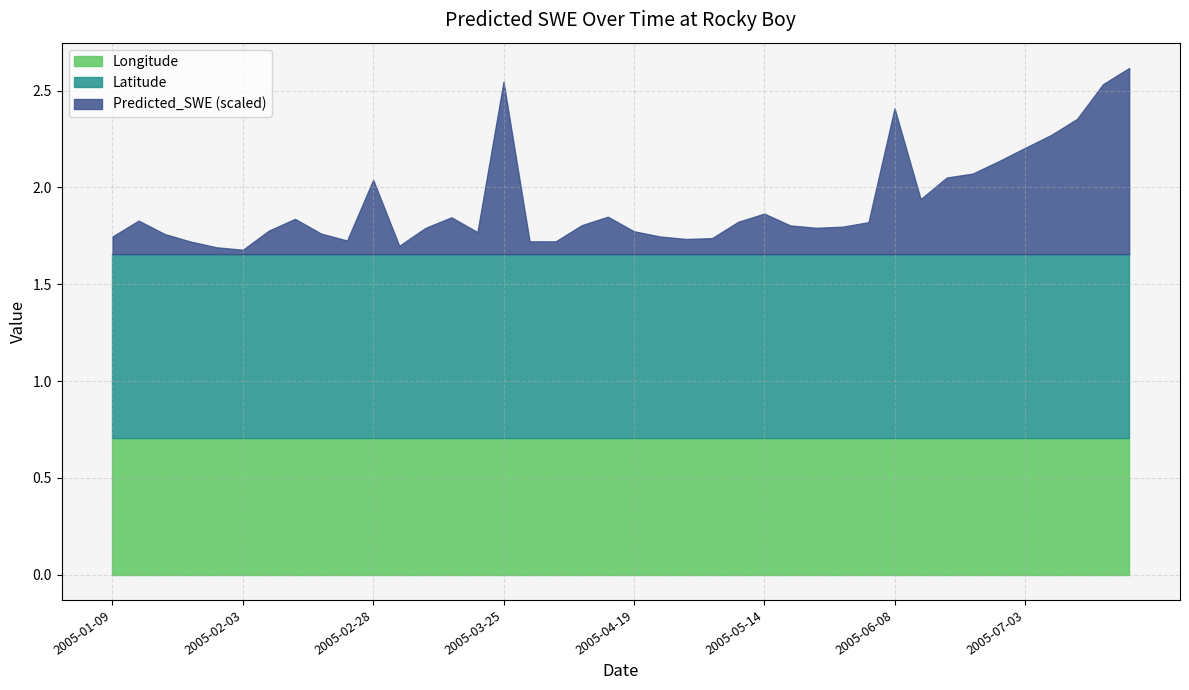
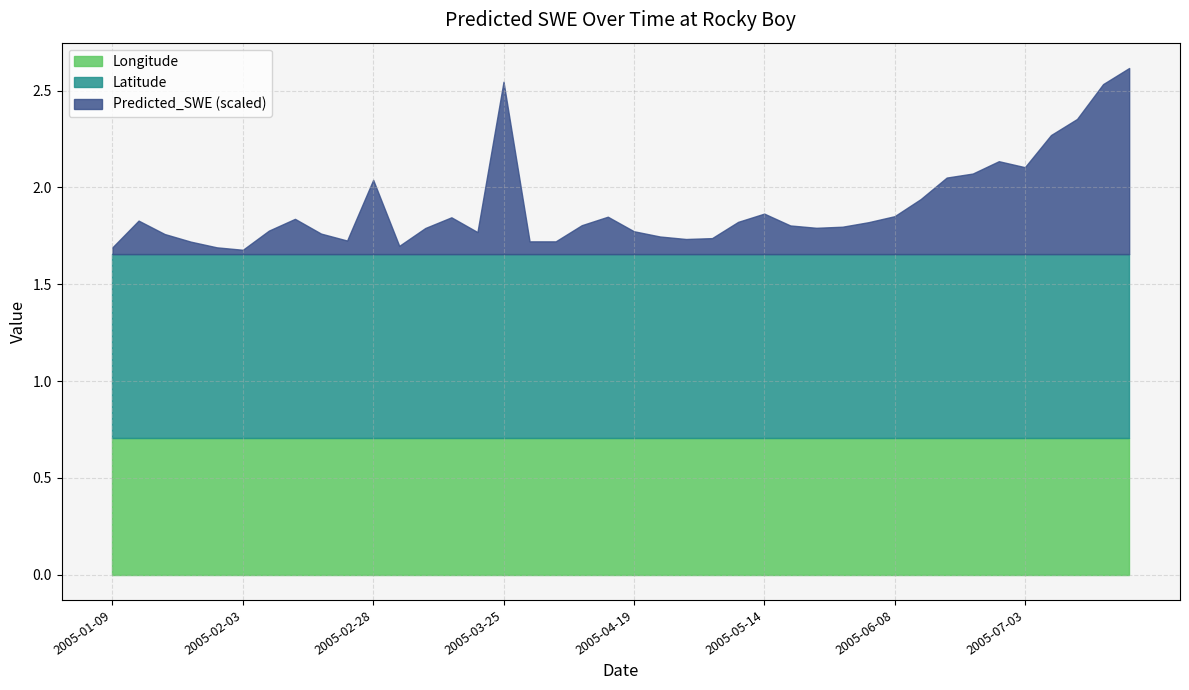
  {
    "Longitude": {
      "2005-01-09": 0.71,
      "2005-02-03": 0.71,
      "2005-02-28": 0.71,
      "2005-03-25": 0.71,
      "2005-04-19": 0.71,
      "2005-05-14": 0.71,
      "2005-06-08": 0.71,
      "2005-07-03": 0.71
    },
    "Latitude": {
      "2005-01-09": 0.95,
      "2005-02-03": 0.95,
      "2005-02-28": 0.95,
      "2005-03-25": 0.95,
      "2005-04-19": 0.95,
      "2005-05-14": 0.95,
      "2005-06-08": 0.95,
      "2005-07-03": 0.95
    },
    "Predicted_SWE (scaled)": {
-     "2005-01-09": 0.09,
+     "2005-01-09": 0.04,
      "2005-02-03": 0.02,
      "2005-02-28": 0.38,
      "2005-03-25": 0.89,
      "2005-04-19": 0.12,
      "2005-05-14": 0.21,
-     "2005-06-08": 0.75,
-     "2005-07-03": 0.55
+     "2005-06-08": 0.20,
+     "2005-07-03": 0.45
    }
  }
